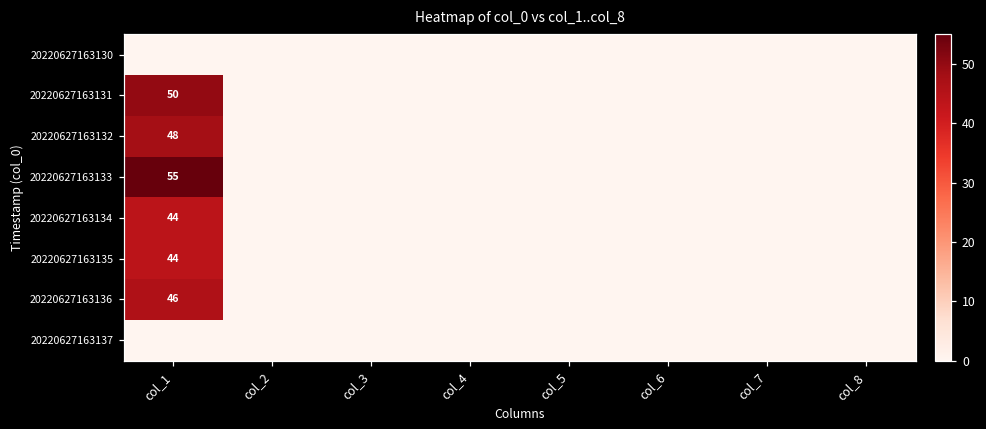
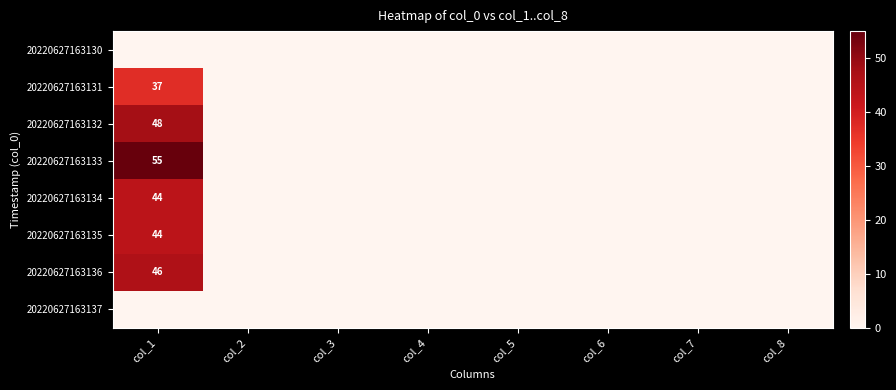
  {
    "20220627163131": {
-     "col_1": 50
+     "col_1": 37
    },
    "20220627163132": {
      "col_1": 48
    },
    "20220627163133": {
      "col_1": 55
    },
    "20220627163134": {
      "col_1": 44
    },
    "20220627163135": {
      "col_1": 44
    },
    "20220627163136": {
      "col_1": 46
    }
  }
